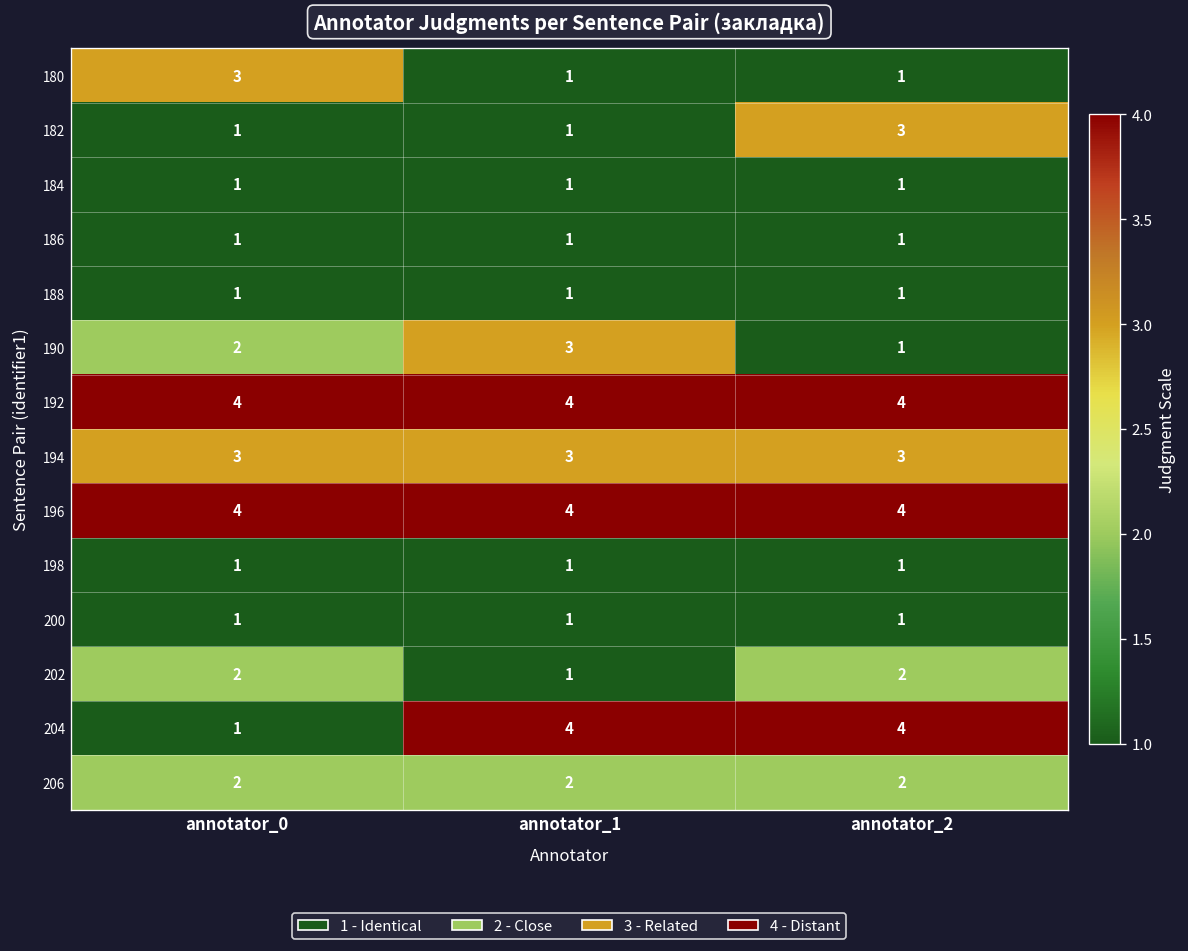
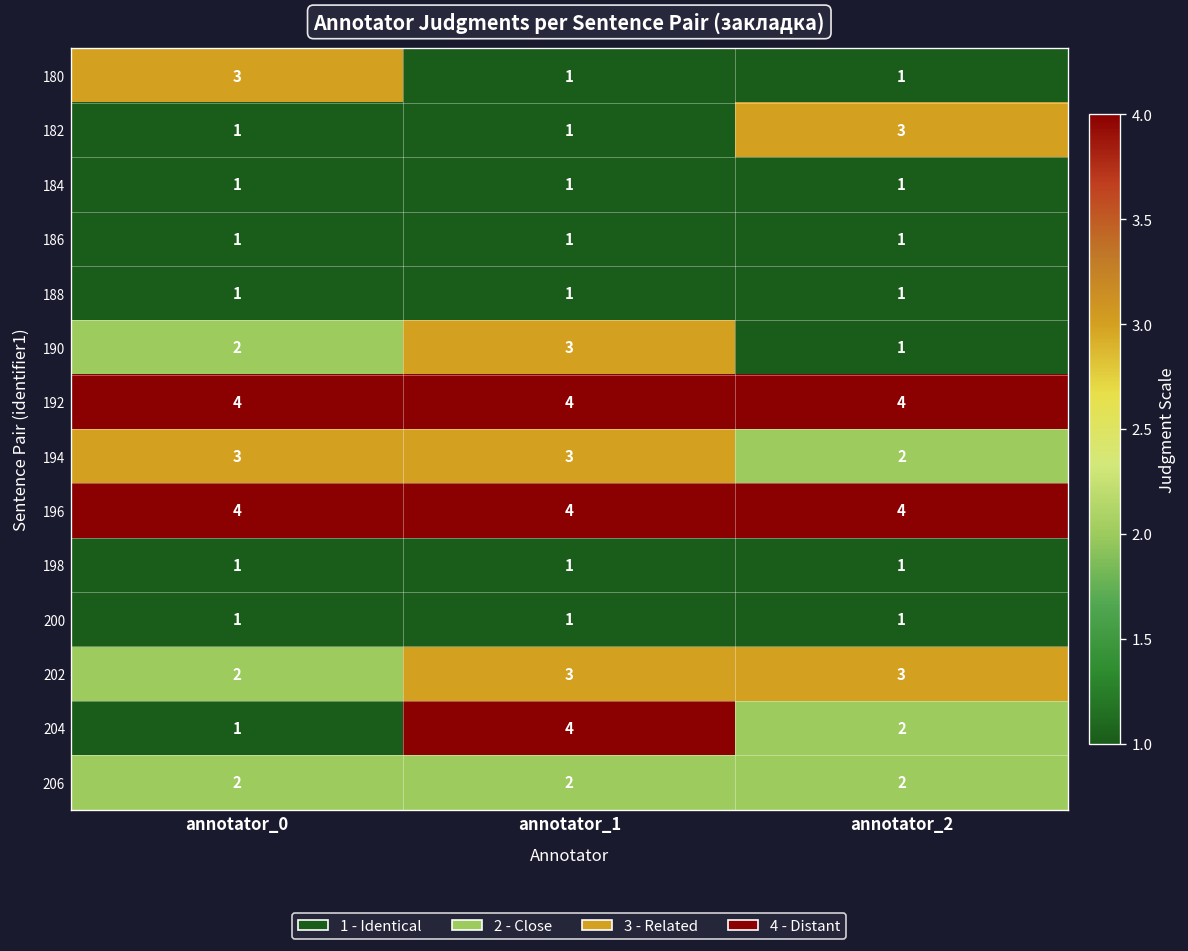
  {
    "180": {
      "annotator_0": 3,
      "annotator_1": 1,
      "annotator_2": 1
    },
    "182": {
      "annotator_0": 1,
      "annotator_1": 1,
      "annotator_2": 3
    },
    "184": {
      "annotator_0": 1,
      "annotator_1": 1,
      "annotator_2": 1
    },
    "186": {
      "annotator_0": 1,
      "annotator_1": 1,
      "annotator_2": 1
    },
    "188": {
      "annotator_0": 1,
      "annotator_1": 1,
      "annotator_2": 1
    },
    "190": {
      "annotator_0": 2,
      "annotator_1": 3,
      "annotator_2": 1
    },
    "192": {
      "annotator_0": 4,
      "annotator_1": 4,
      "annotator_2": 4
    },
    "194": {
      "annotator_0": 3,
      "annotator_1": 3,
-     "annotator_2": 3
+     "annotator_2": 2
    },
    "196": {
      "annotator_0": 4,
      "annotator_1": 4,
      "annotator_2": 4
    },
    "198": {
      "annotator_0": 1,
      "annotator_1": 1,
      "annotator_2": 1
    },
    "200": {
      "annotator_0": 1,
      "annotator_1": 1,
      "annotator_2": 1
    },
    "202": {
      "annotator_0": 2,
-     "annotator_1": 1,
-     "annotator_2": 2
+     "annotator_1": 3,
+     "annotator_2": 3
    },
    "204": {
      "annotator_0": 1,
      "annotator_1": 4,
-     "annotator_2": 4
+     "annotator_2": 2
    },
    "206": {
      "annotator_0": 2,
      "annotator_1": 2,
      "annotator_2": 2
    }
  }
